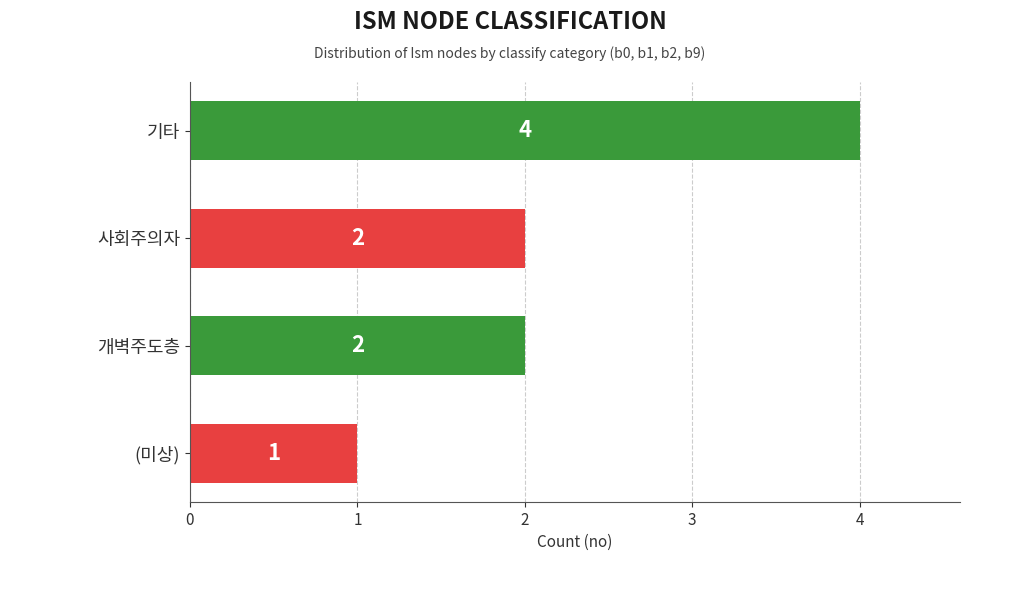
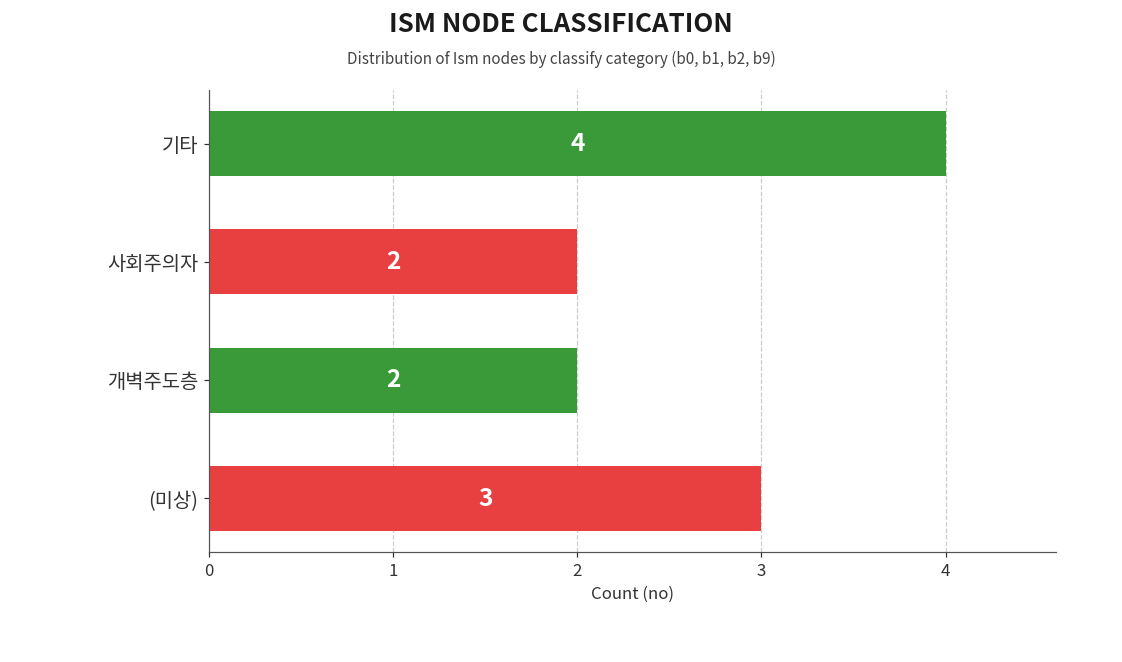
  {
    "기타": 4,
    "사회주의자": 2,
    "개벽주도층": 2,
-   "(미상)": 1
+   "(미상)": 3
  }
